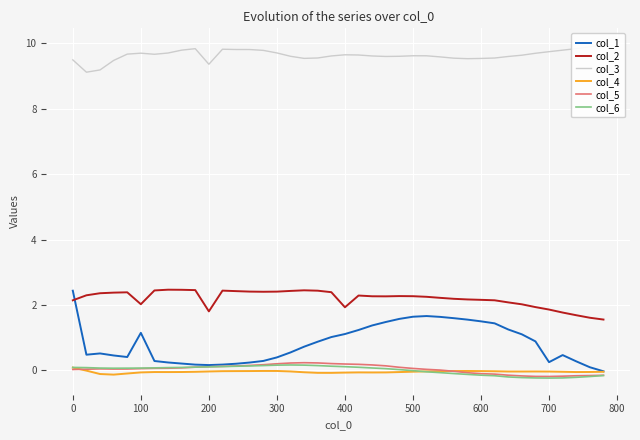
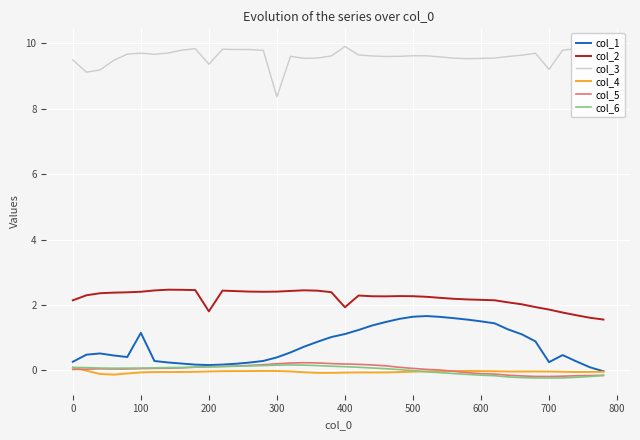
  {
    "col_1": {
-     "0": 2.4,
+     "0": 0.3,
      "100": 1.2,
      "300": 0.4,
      "400": 1.1,
      "500": 1.6,
      "600": 1.5,
      "700": 0.3
    },
    "col_2": {
      "0": 2.1,
-     "100": 2.0,
+     "100": 2.4,
      "200": 1.8,
      "300": 2.4,
      "400": 1.9,
      "500": 2.3,
      "600": 2.2,
      "700": 1.9
    },
    "col_3": {
      "0": 9.5,
      "100": 9.7,
      "200": 9.4,
-     "300": 9.7,
-     "400": 9.6,
+     "300": 8.4,
+     "400": 9.9,
      "500": 9.6,
      "600": 9.5,
-     "700": 9.7
+     "700": 9.2
    },
    "col_4": {
      "100": -0.1,
      "200": 0.0,
      "300": 0.0,
      "400": -0.1,
      "600": 0.0,
      "700": 0.0
    },
    "col_5": {
      "400": 0.2
    },
    "col_6": {
      "400": 0.1
    }
  }
